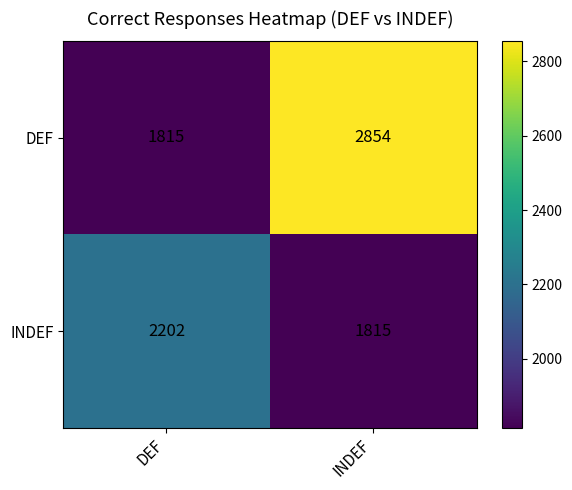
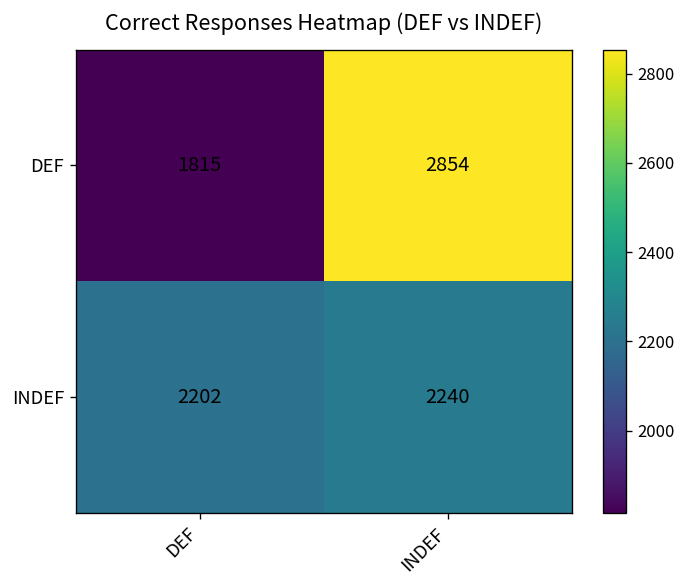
  {
    "DEF": {
      "DEF": 1815,
      "INDEF": 2854
    },
    "INDEF": {
      "DEF": 2202,
-     "INDEF": 1815
+     "INDEF": 2240
    }
  }
